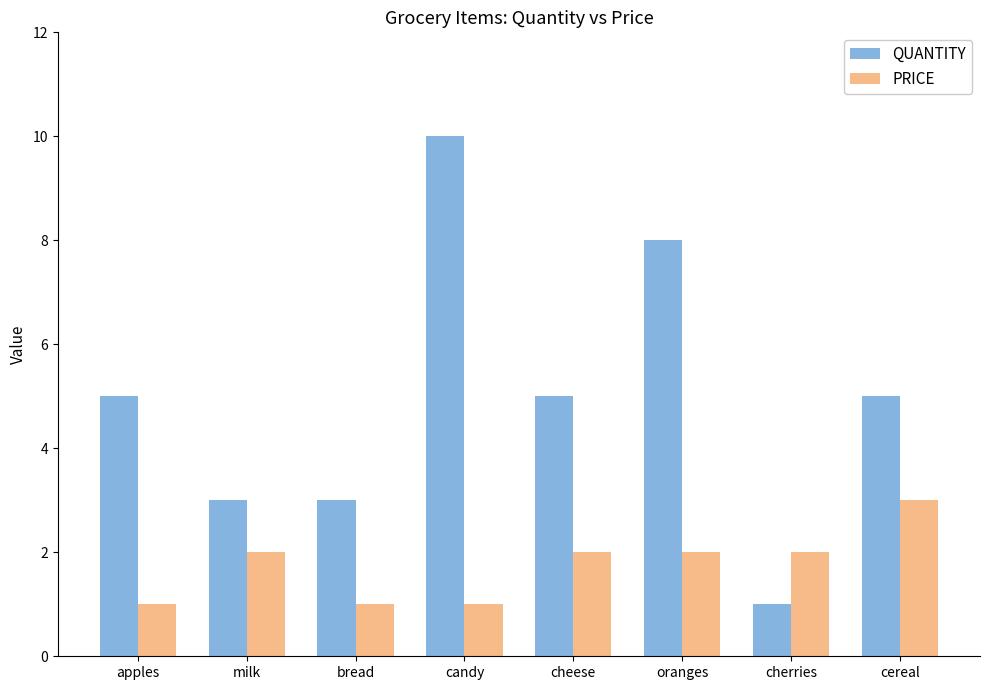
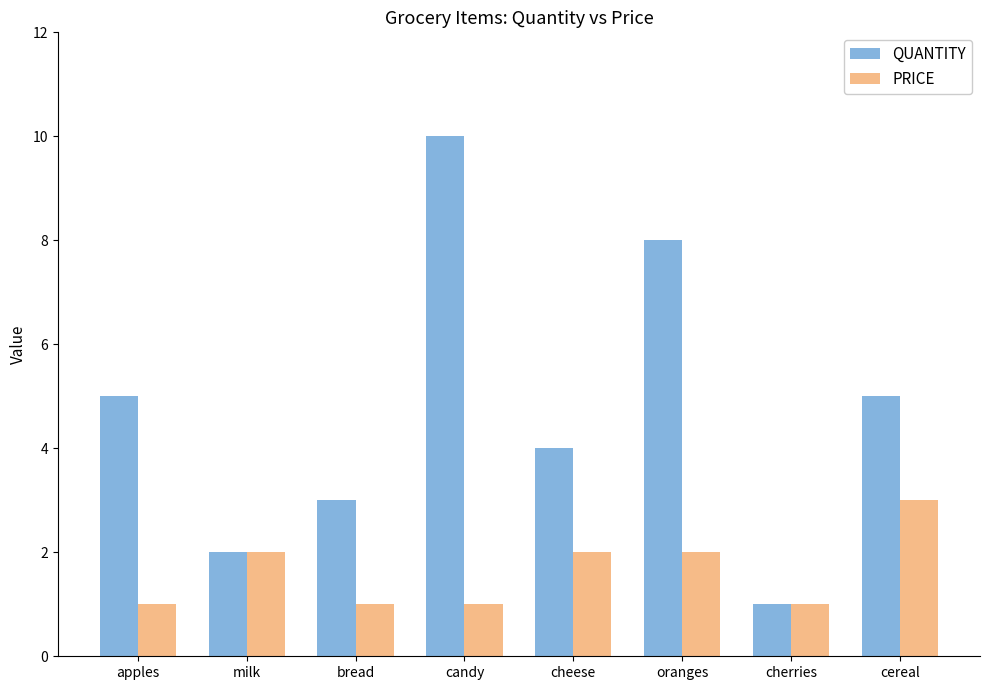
  {
    "QUANTITY": {
      "apples": 5,
-     "milk": 3,
+     "milk": 2,
      "bread": 3,
      "candy": 10,
-     "cheese": 5,
+     "cheese": 4,
      "oranges": 8,
      "cherries": 1,
      "cereal": 5
    },
    "PRICE": {
      "apples": 1,
      "milk": 2,
      "bread": 1,
      "candy": 1,
      "cheese": 2,
      "oranges": 2,
-     "cherries": 2,
+     "cherries": 1,
      "cereal": 3
    }
  }
